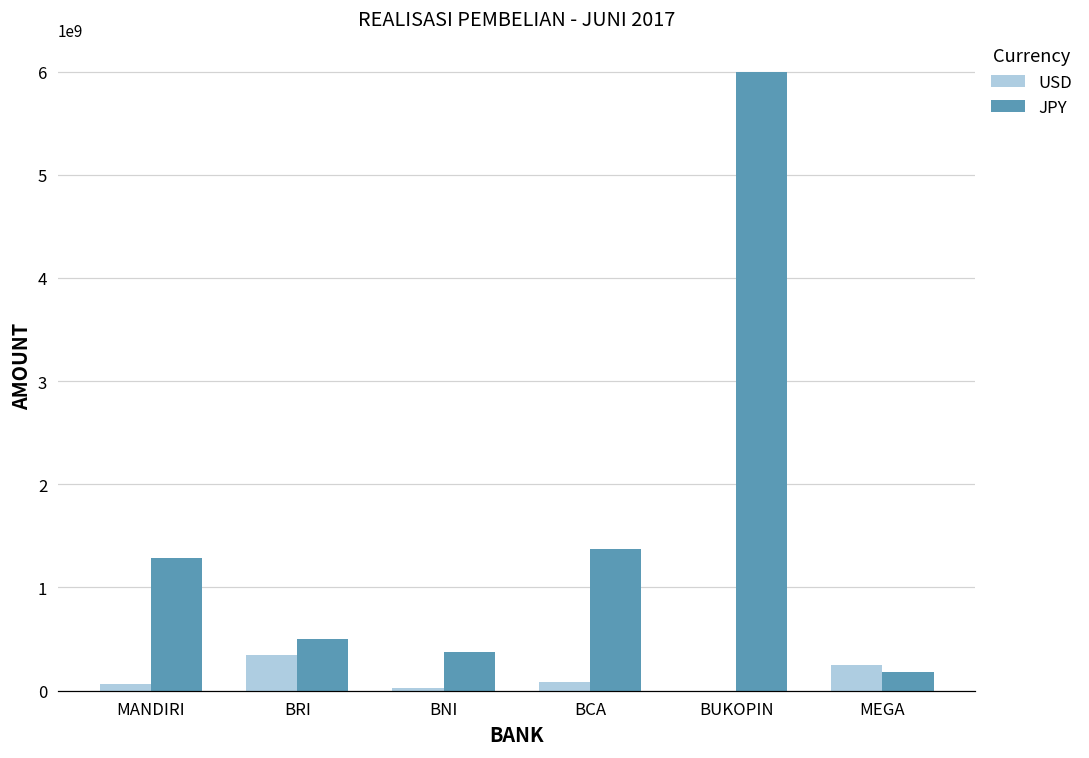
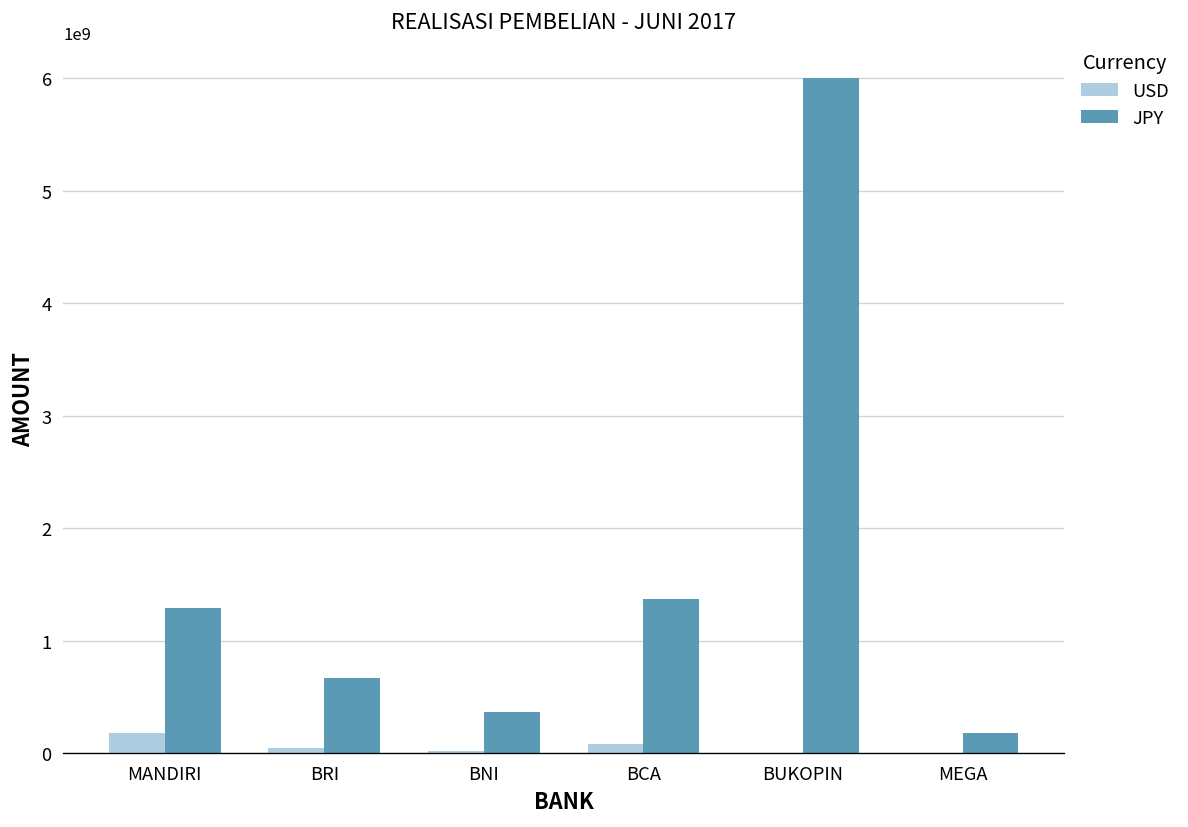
  {
    "USD": {
-     "MANDIRI": 100000000,
-     "BRI": 300000000,
+     "MANDIRI": 200000000,
+     "BRI": 100000000,
      "BCA": 100000000,
      "BUKOPIN": 0,
-     "MEGA": 200000000
+     "MEGA": 0
    },
    "JPY": {
      "MANDIRI": 1300000000,
-     "BRI": 500000000,
+     "BRI": 700000000,
      "BNI": 400000000,
      "BCA": 1400000000,
      "BUKOPIN": 6000000000,
      "MEGA": 200000000
    }
  }
